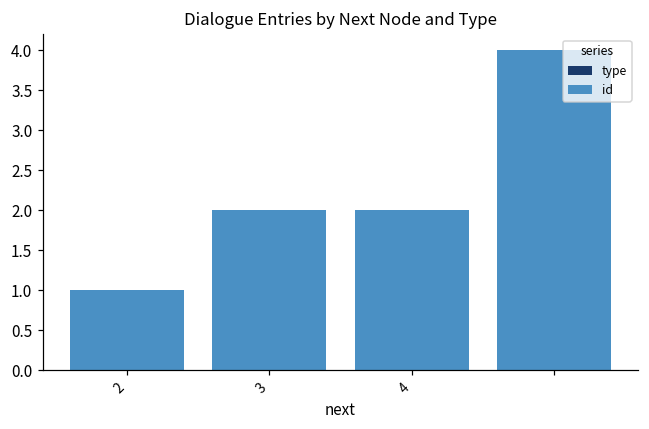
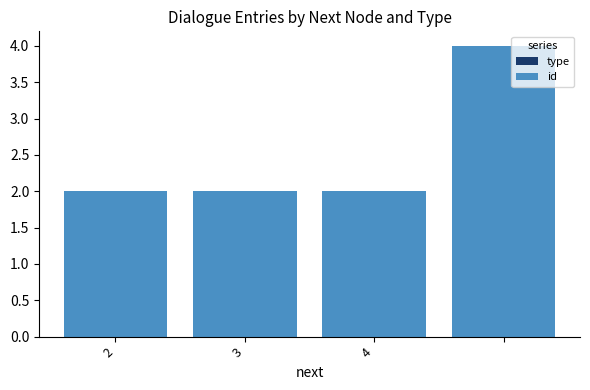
  {
    "type": {
      "2": 0,
      "3": 0,
      "4": 0
    },
    "id": {
-     "2": 1,
+     "2": 2,
      "3": 2,
      "4": 2
    }
  }
